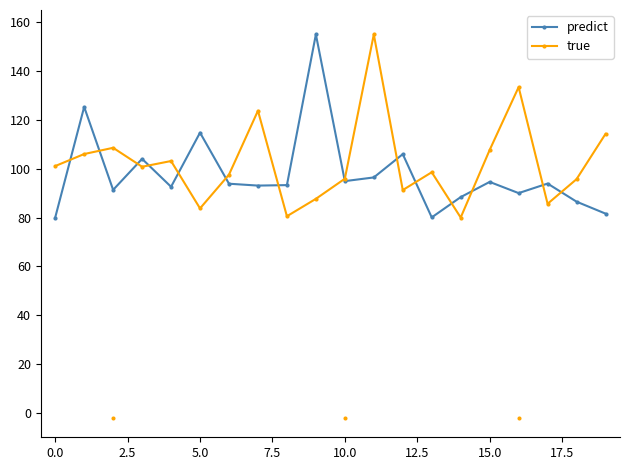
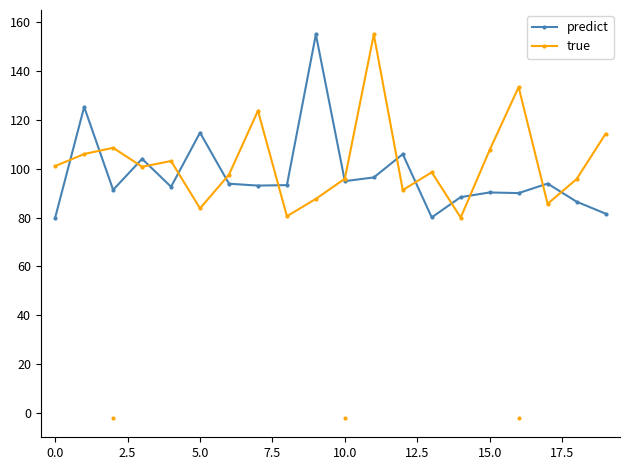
  {
    "predict": {
      "0.0": 80,
      "5.0": 115,
-     "15.0": 95
+     "15.0": 90
    }
  }
